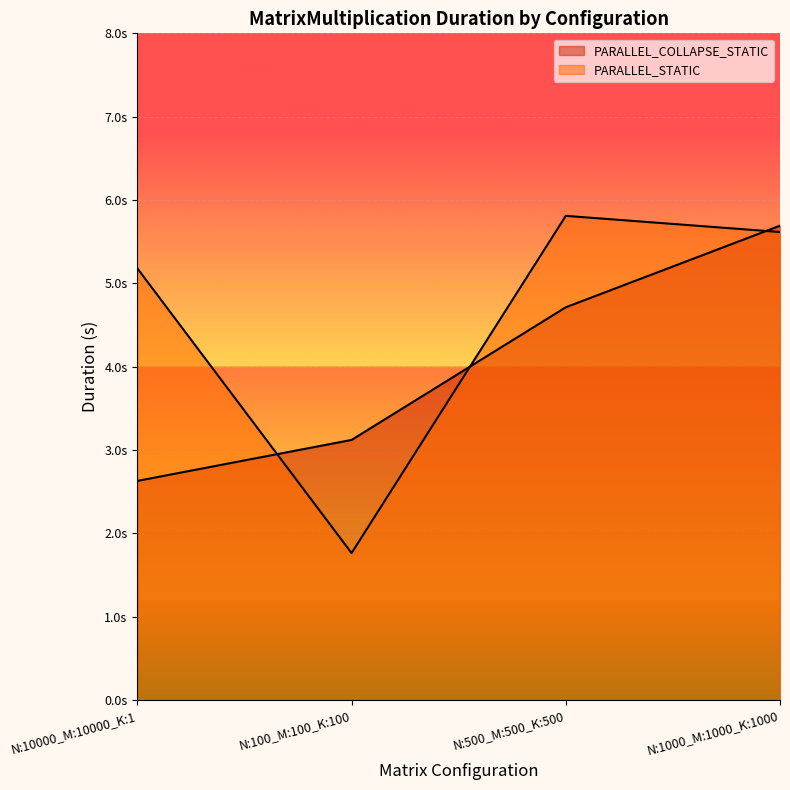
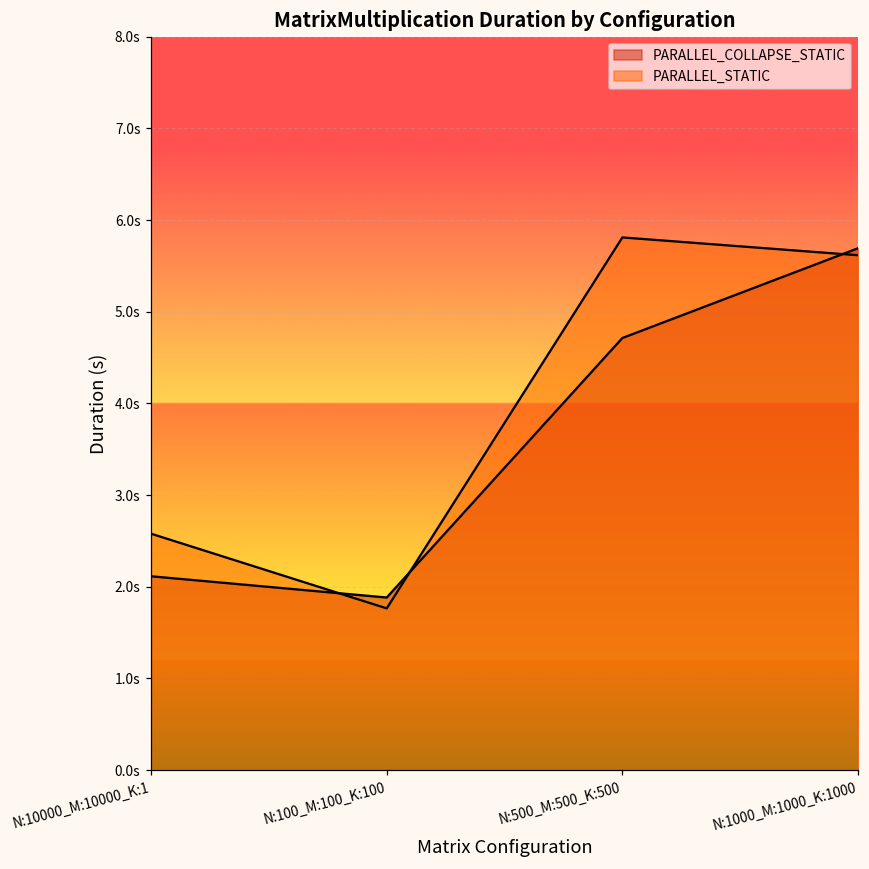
  {
    "PARALLEL_COLLAPSE_STATIC": {
-     "N:10000_M:10000_K:1": "2.6s",
-     "N:100_M:100_K:100": "3.1s",
+     "N:10000_M:10000_K:1": "2.1s",
+     "N:100_M:100_K:100": "1.9s",
      "N:500_M:500_K:500": "4.7s",
      "N:1000_M:1000_K:1000": "5.7s"
    },
    "PARALLEL_STATIC": {
-     "N:10000_M:10000_K:1": "5.2s",
+     "N:10000_M:10000_K:1": "2.6s",
      "N:100_M:100_K:100": "1.8s",
      "N:500_M:500_K:500": "5.8s",
      "N:1000_M:1000_K:1000": "5.6s"
    }
  }
